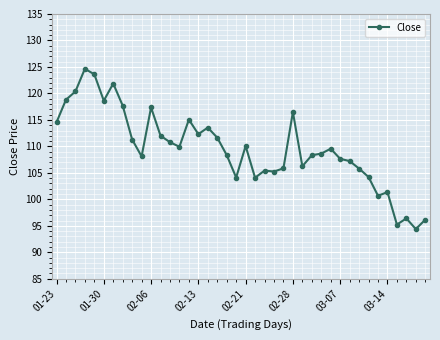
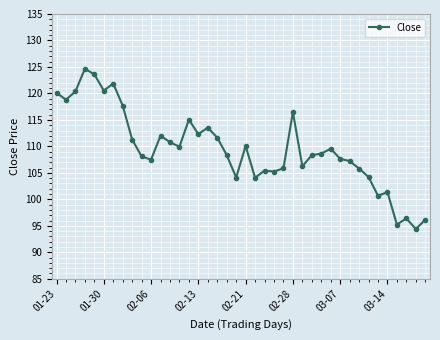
  {
-   "01-23": 115,
-   "01-30": 119,
-   "02-06": 117,
+   "01-23": 120,
+   "01-30": 121,
+   "02-06": 107,
    "02-13": 112,
    "02-21": 110,
    "02-28": 116,
    "03-07": 108,
    "03-14": 101
  }
